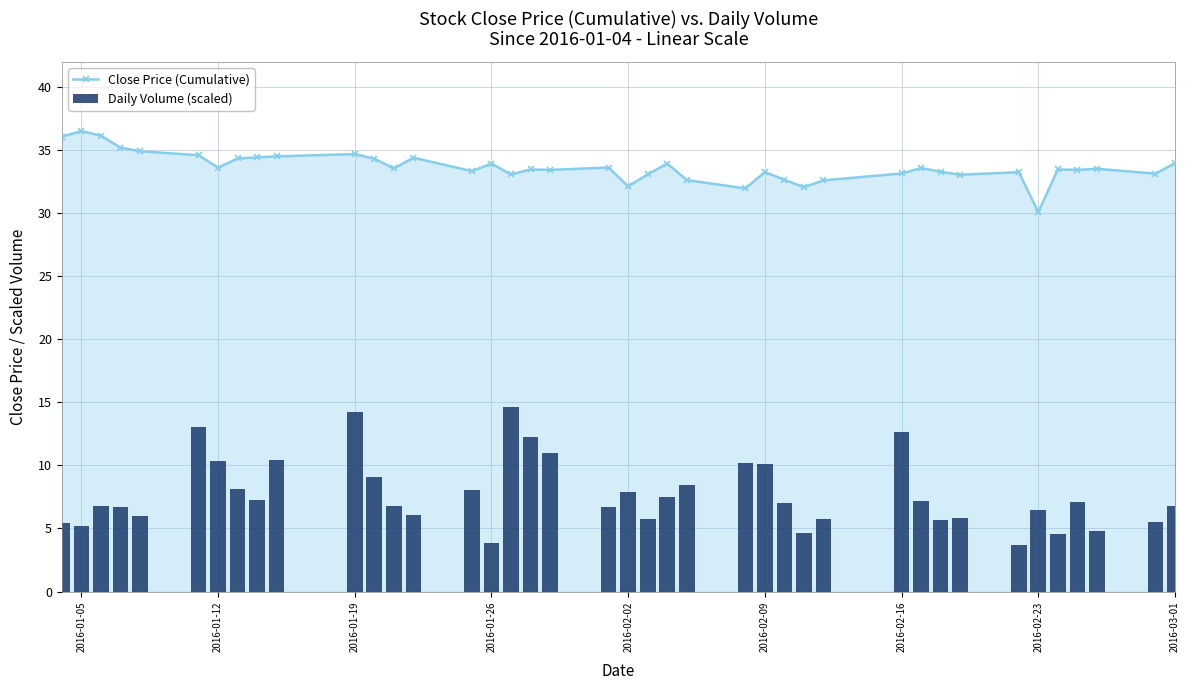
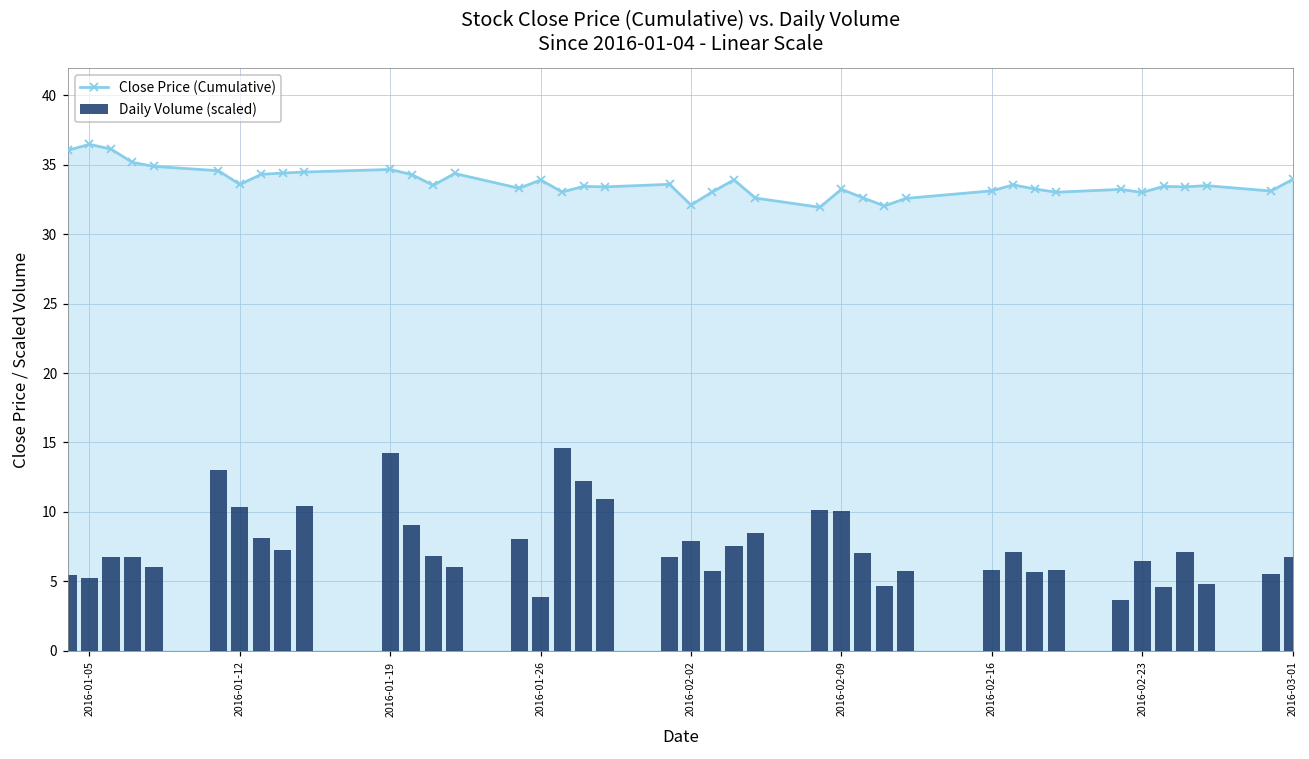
  {
    "Close Price (Cumulative)": {
      "2016-01-05": 36.5,
      "2016-01-12": 33.6,
      "2016-01-19": 34.7,
      "2016-01-26": 33.9,
      "2016-02-02": 32.1,
      "2016-02-09": 33.2,
      "2016-02-16": 33.1,
-     "2016-02-23": 30.1,
+     "2016-02-23": 33.0,
      "2016-03-01": 34.0
    },
    "Daily Volume (scaled)": {
      "2016-01-05": 5.2,
      "2016-01-12": 10.4,
      "2016-01-19": 14.2,
      "2016-01-26": 3.9,
      "2016-02-02": 7.9,
      "2016-02-09": 10.1,
-     "2016-02-16": 12.6,
+     "2016-02-16": 5.8,
      "2016-02-23": 6.5,
      "2016-03-01": 6.7
    }
  }
